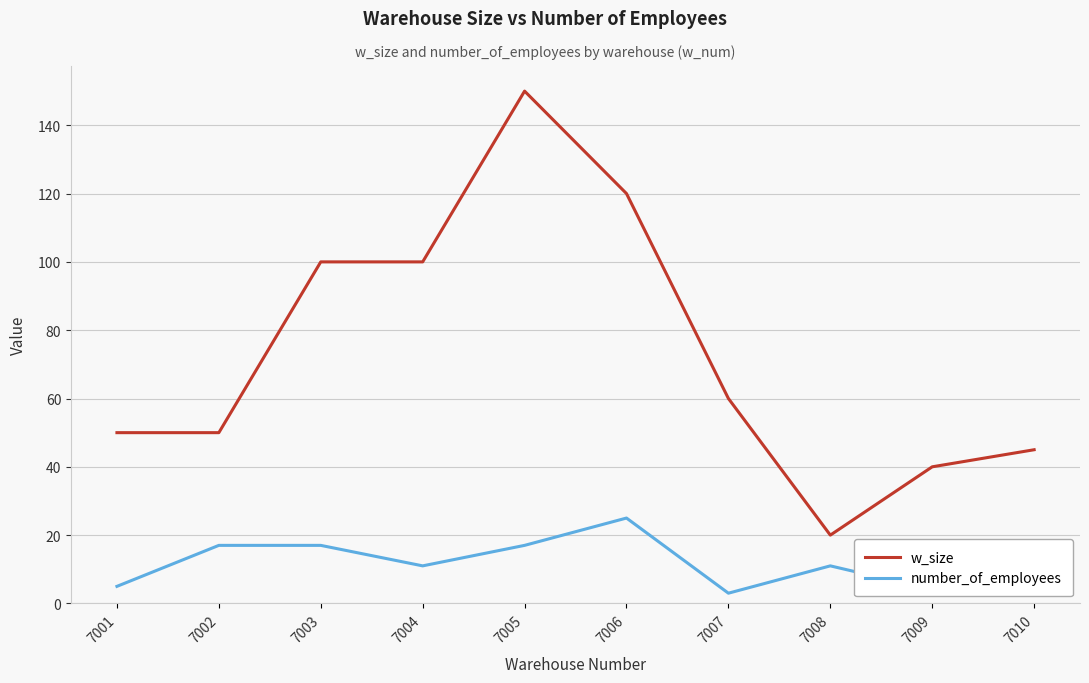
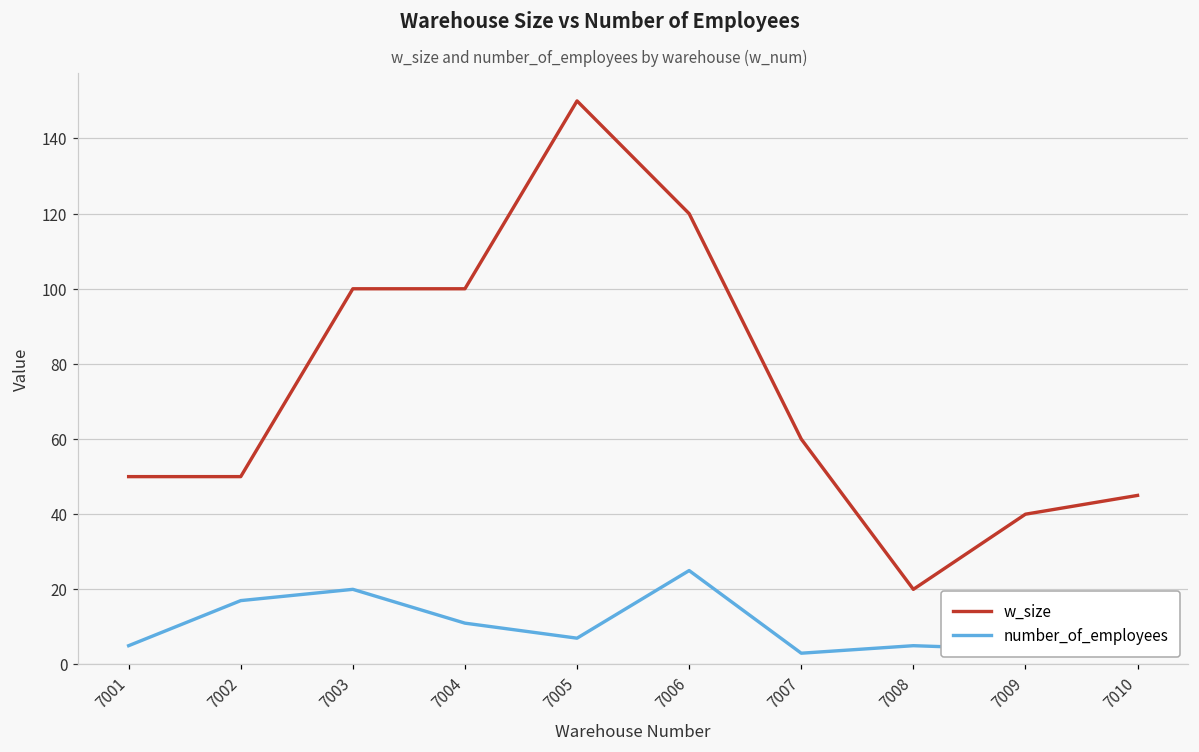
  {
    "w_size": {
      "7001": 50,
      "7002": 50,
      "7003": 100,
      "7004": 100,
      "7005": 150,
      "7006": 120,
      "7007": 60,
      "7008": 20,
      "7009": 40,
      "7010": 45
    },
    "number_of_employees": {
      "7001": 5,
      "7002": 17,
-     "7003": 17,
+     "7003": 20,
      "7004": 11,
-     "7005": 17,
+     "7005": 7,
      "7006": 25,
      "7007": 3,
-     "7008": 11
+     "7008": 5
    }
  }
